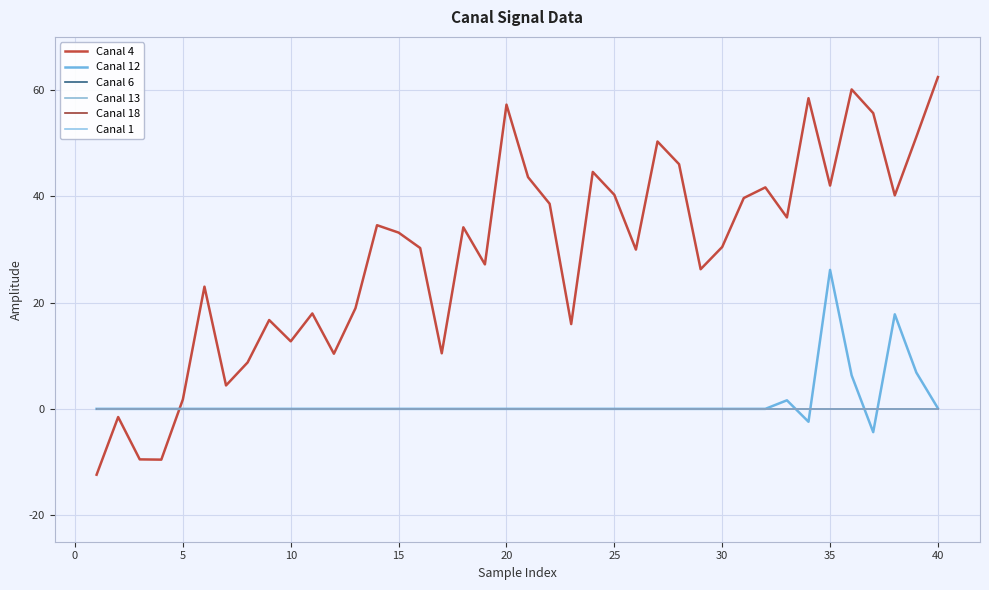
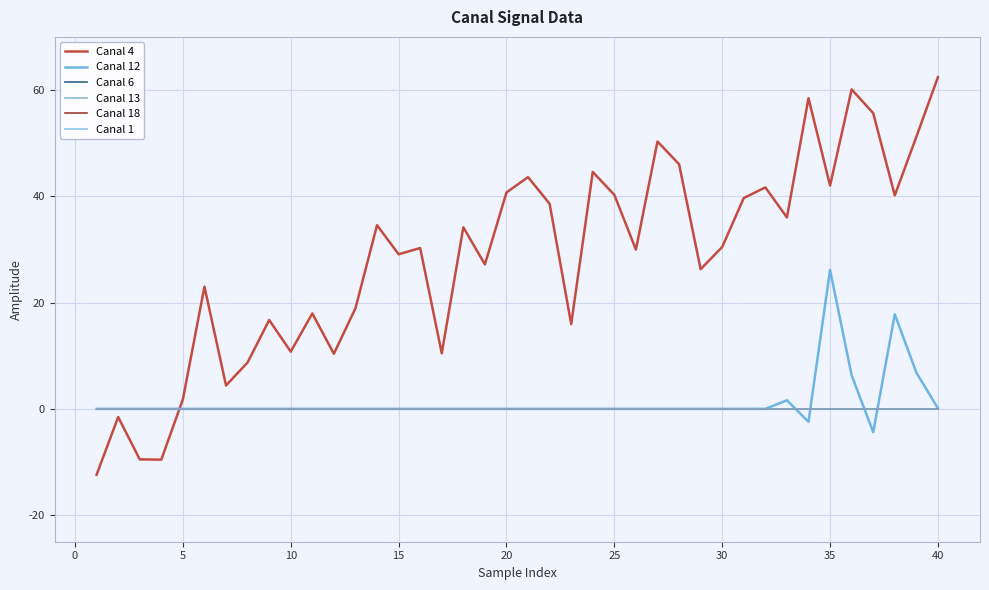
  {
    "Canal 4": {
      "5": 2,
-     "10": 13,
-     "15": 33,
-     "20": 57,
+     "10": 11,
+     "15": 29,
+     "20": 41,
      "25": 40,
      "30": 30,
      "35": 42,
      "40": 62
    }
  }
